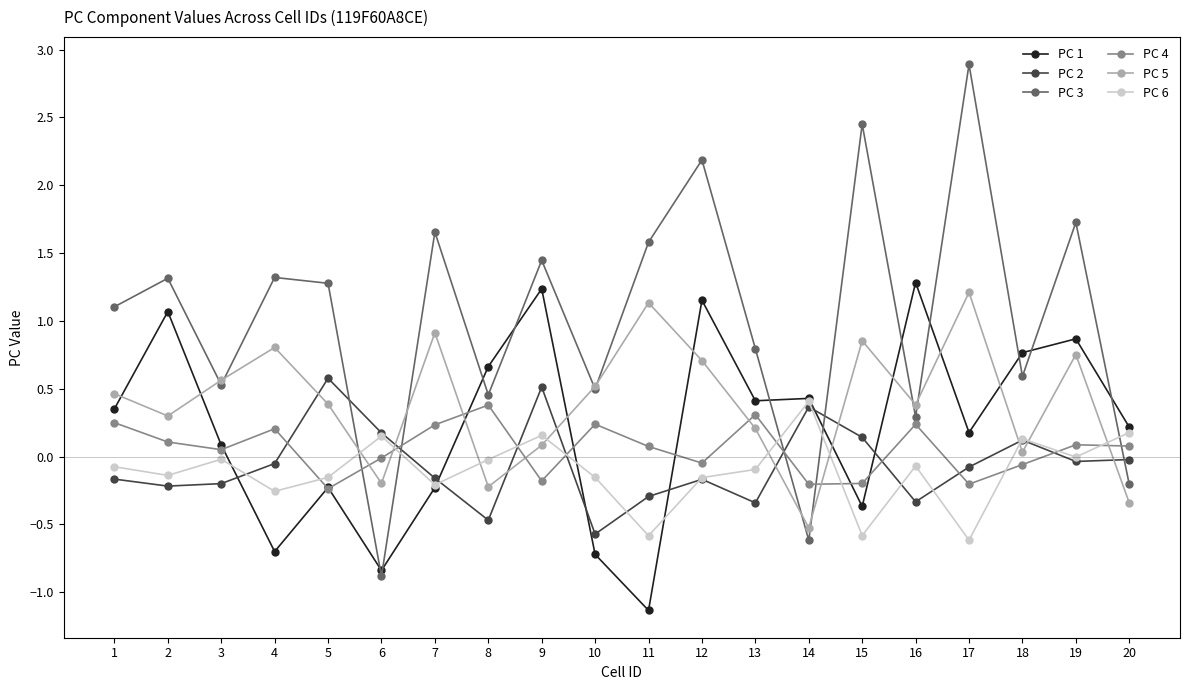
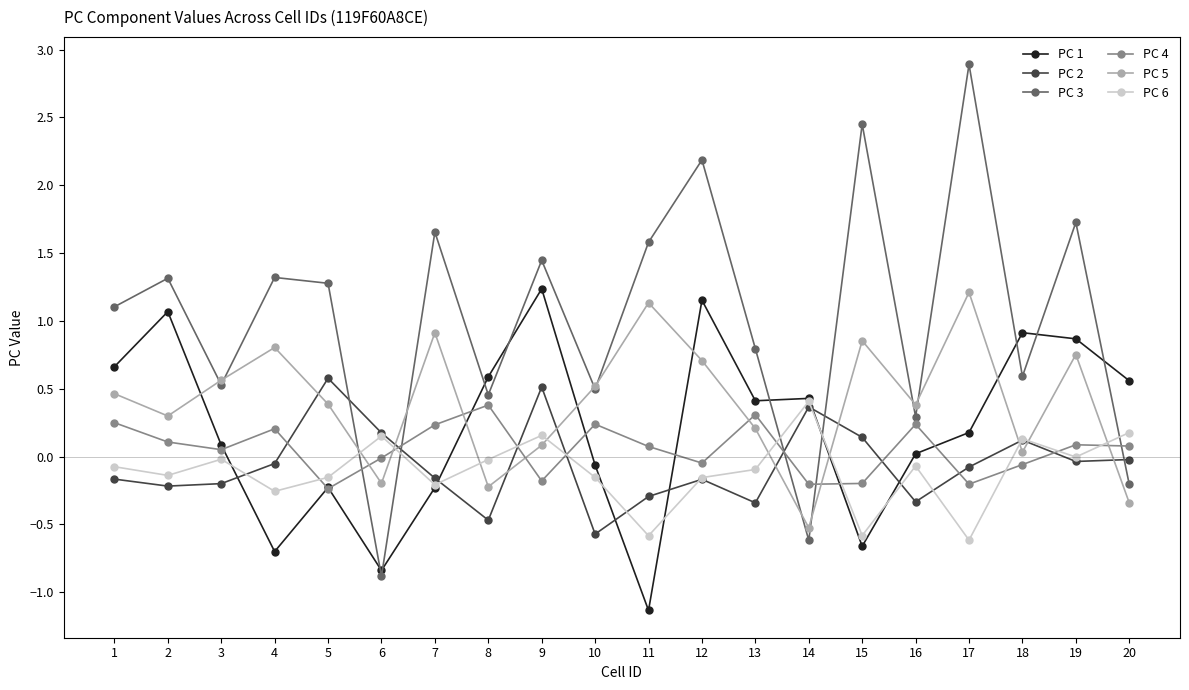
  {
    "PC 1": {
-     "1": 0.35,
+     "1": 0.66,
      "2": 1.07,
      "3": 0.09,
      "4": -0.70,
      "6": -0.84,
      "7": -0.23,
-     "8": 0.66,
+     "8": 0.59,
      "9": 1.24,
-     "10": -0.72,
+     "10": -0.06,
      "11": -1.13,
      "12": 1.15,
      "13": 0.41,
      "14": 0.43,
-     "15": -0.37,
-     "16": 1.28,
+     "15": -0.66,
+     "16": 0.02,
      "17": 0.18,
-     "18": 0.77,
+     "18": 0.91,
      "19": 0.87,
-     "20": 0.22
+     "20": 0.56
    }
  }
